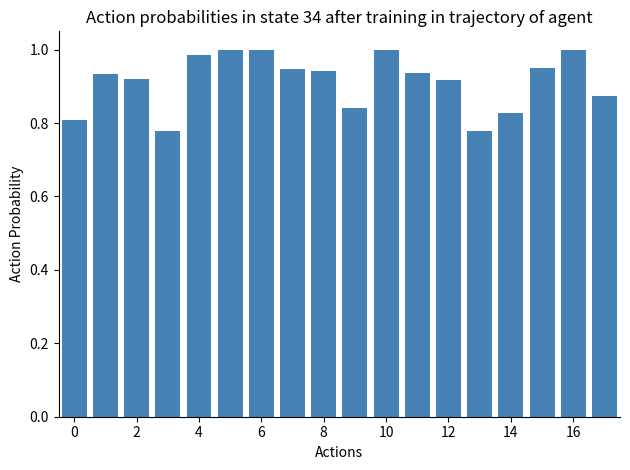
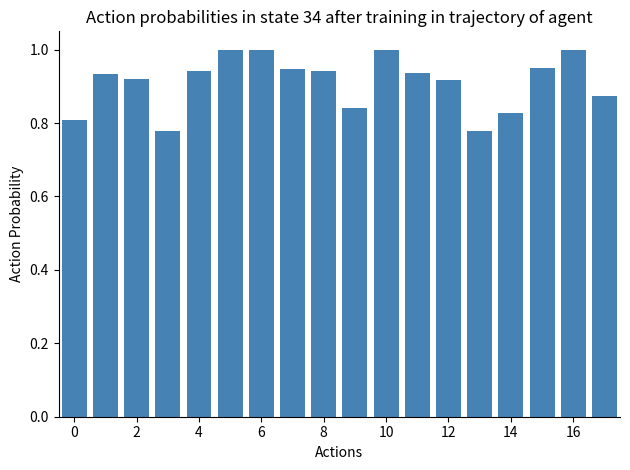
  {
    "0": 0.81,
    "2": 0.92,
-   "4": 0.98,
+   "4": 0.94,
    "6": 1.00,
    "8": 0.94,
    "10": 1.00,
    "12": 0.92,
    "14": 0.83,
    "16": 1.00
  }
